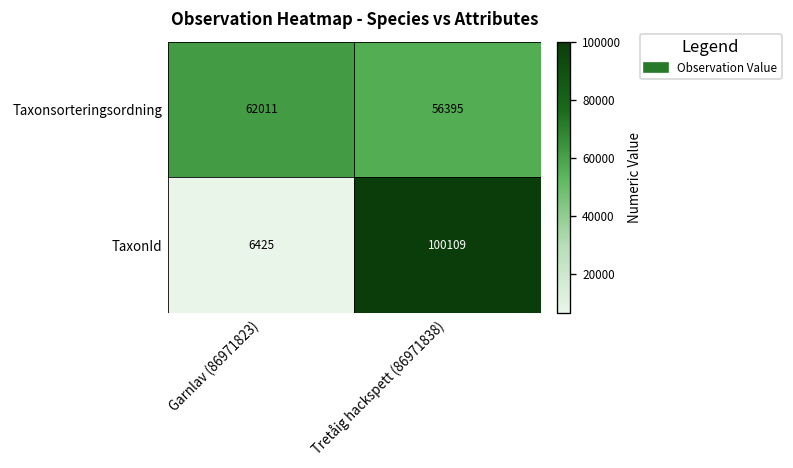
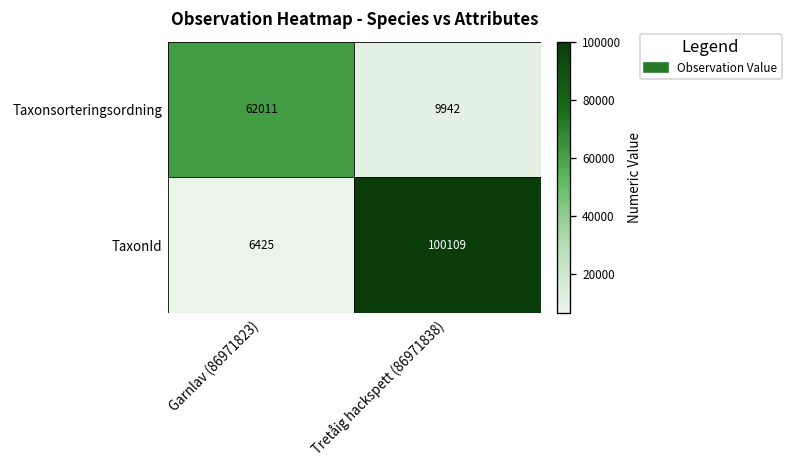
  {
    "Taxonsorteringsordning": {
      "Garnlav (86971823)": 62011,
-     "Tretåig hackspett (86971838)": 56395
+     "Tretåig hackspett (86971838)": 9942
    },
    "TaxonId": {
      "Garnlav (86971823)": 6425,
      "Tretåig hackspett (86971838)": 100109
    }
  }
